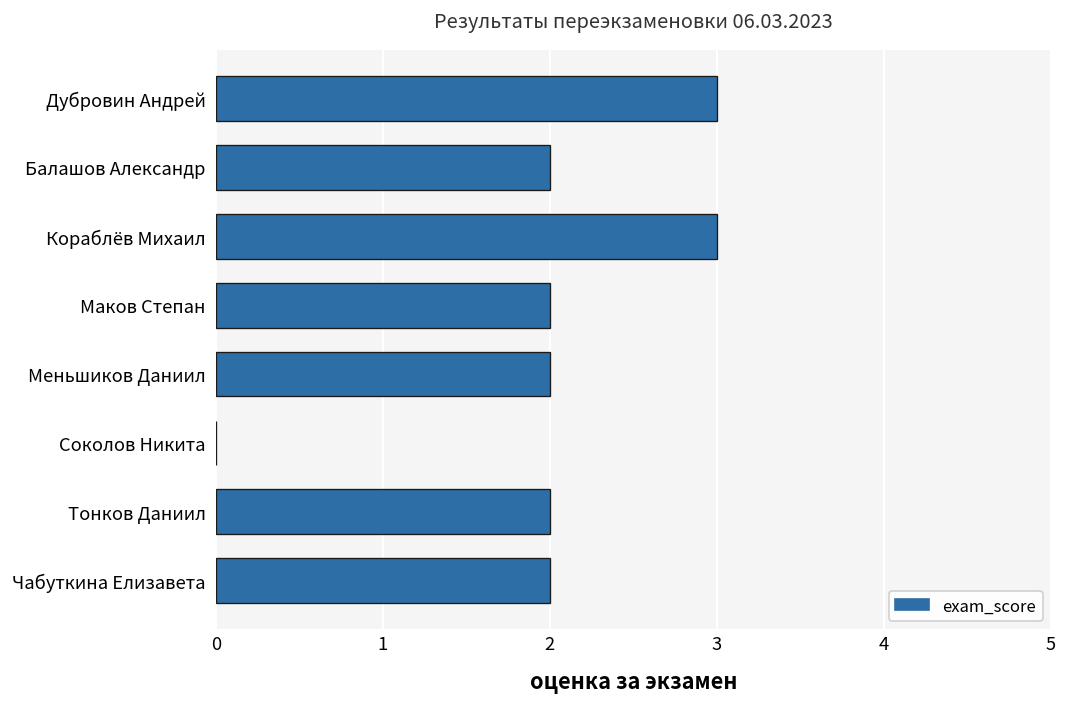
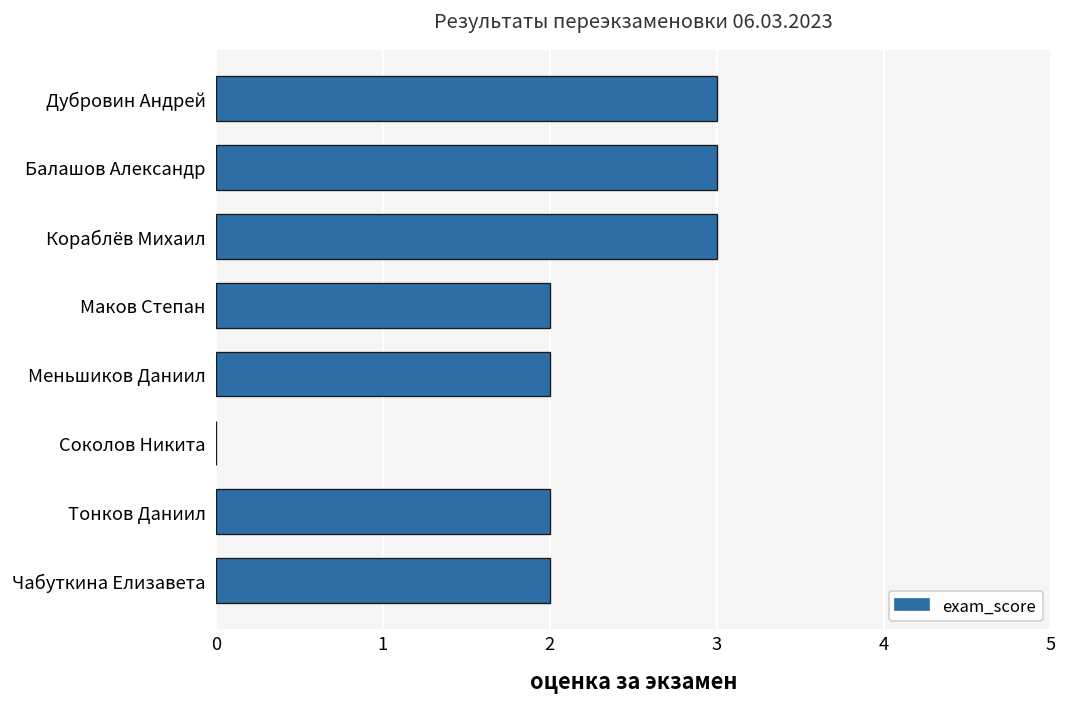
  {
    "Дубровин Андрей": 3,
-   "Балашов Александр": 2,
+   "Балашов Александр": 3,
    "Кораблёв Михаил": 3,
    "Маков Степан": 2,
    "Меньшиков Даниил": 2,
    "Соколов Никита": 0,
    "Тонков Даниил": 2,
    "Чабуткина Елизавета": 2
  }
